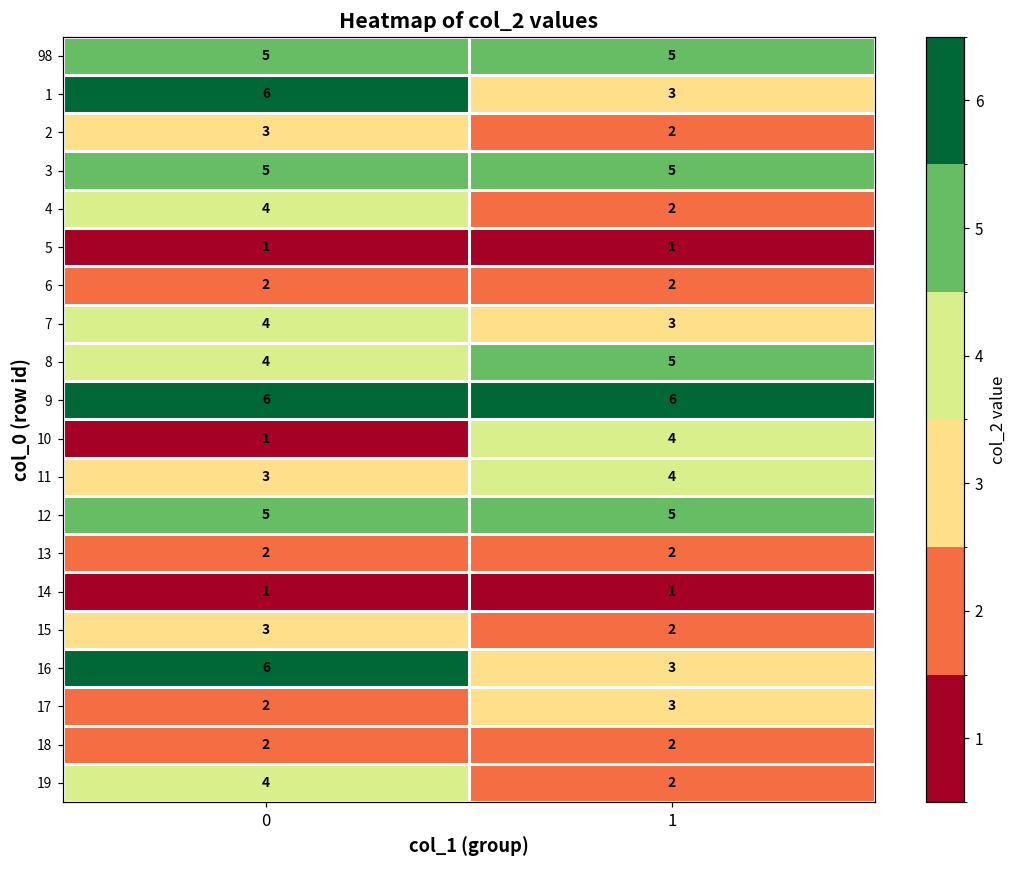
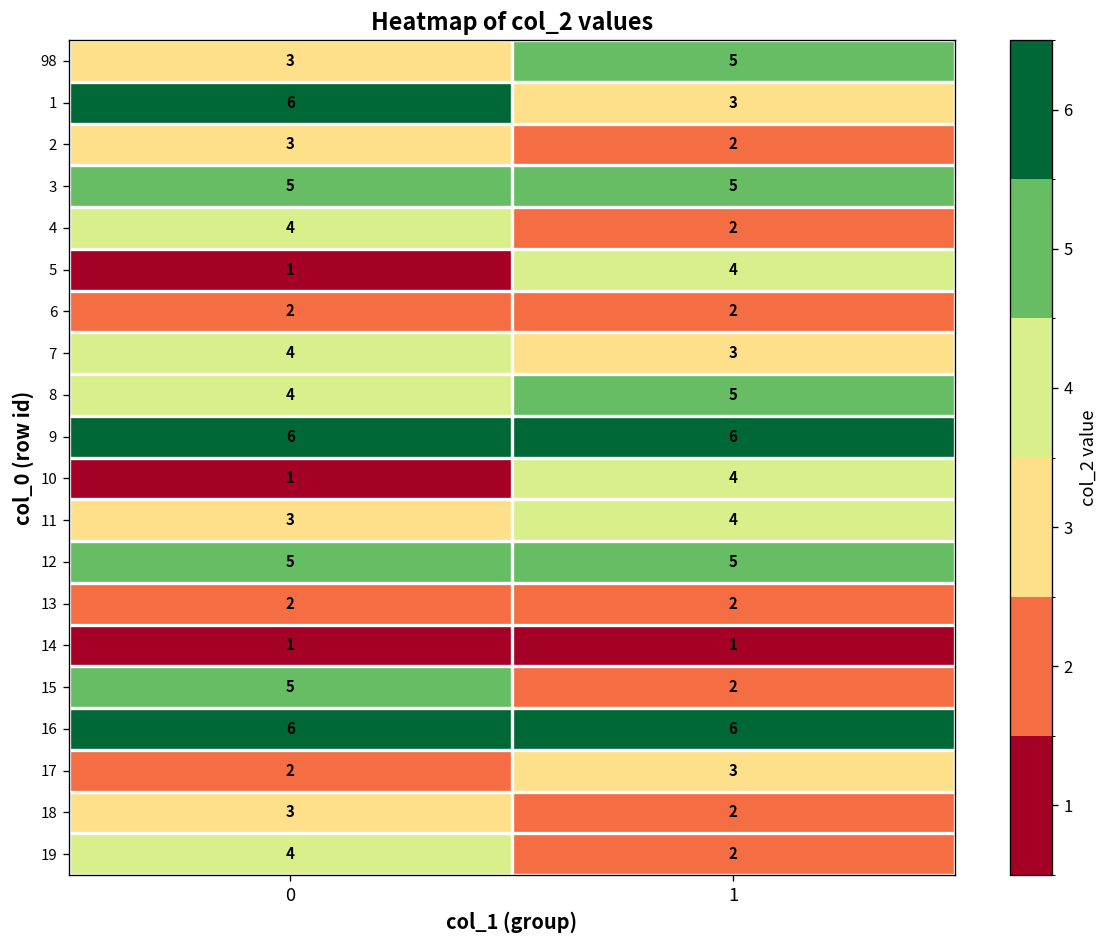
  {
    "98": {
-     "0": 5,
+     "0": 3,
      "1": 5
    },
    "1": {
      "0": 6,
      "1": 3
    },
    "2": {
      "0": 3,
      "1": 2
    },
    "3": {
      "0": 5,
      "1": 5
    },
    "4": {
      "0": 4,
      "1": 2
    },
    "5": {
      "0": 1,
-     "1": 1
+     "1": 4
    },
    "6": {
      "0": 2,
      "1": 2
    },
    "7": {
      "0": 4,
      "1": 3
    },
    "8": {
      "0": 4,
      "1": 5
    },
    "9": {
      "0": 6,
      "1": 6
    },
    "10": {
      "0": 1,
      "1": 4
    },
    "11": {
      "0": 3,
      "1": 4
    },
    "12": {
      "0": 5,
      "1": 5
    },
    "13": {
      "0": 2,
      "1": 2
    },
    "14": {
      "0": 1,
      "1": 1
    },
    "15": {
-     "0": 3,
+     "0": 5,
      "1": 2
    },
    "16": {
      "0": 6,
-     "1": 3
+     "1": 6
    },
    "17": {
      "0": 2,
      "1": 3
    },
    "18": {
-     "0": 2,
+     "0": 3,
      "1": 2
    },
    "19": {
      "0": 4,
      "1": 2
    }
  }
